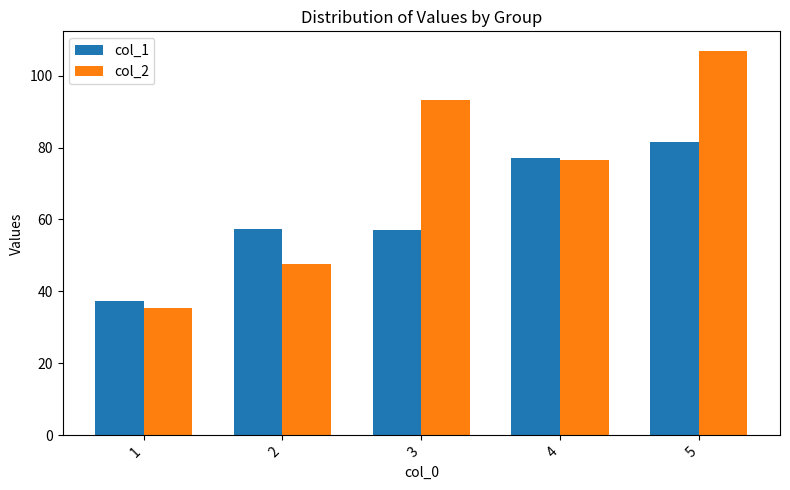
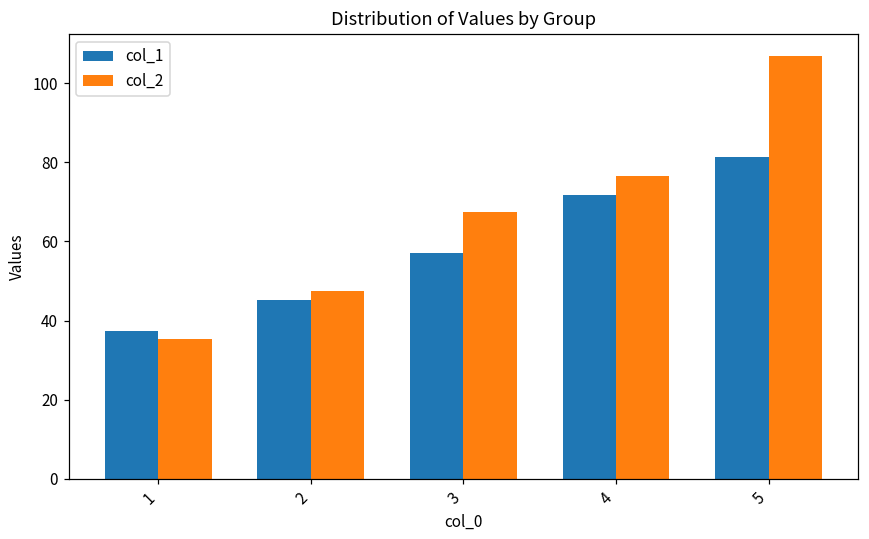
  {
    "col_1": {
      "1": 37,
-     "2": 57,
+     "2": 45,
      "3": 57,
-     "4": 77,
+     "4": 72,
      "5": 81
    },
    "col_2": {
      "1": 35,
      "2": 48,
-     "3": 93,
+     "3": 67,
      "4": 76,
      "5": 107
    }
  }
